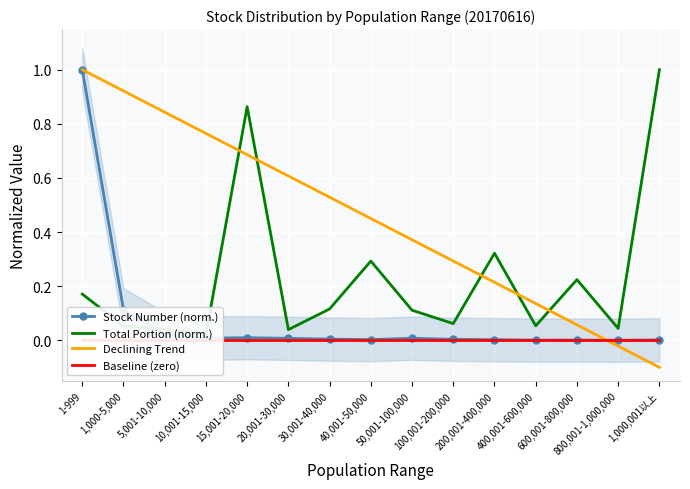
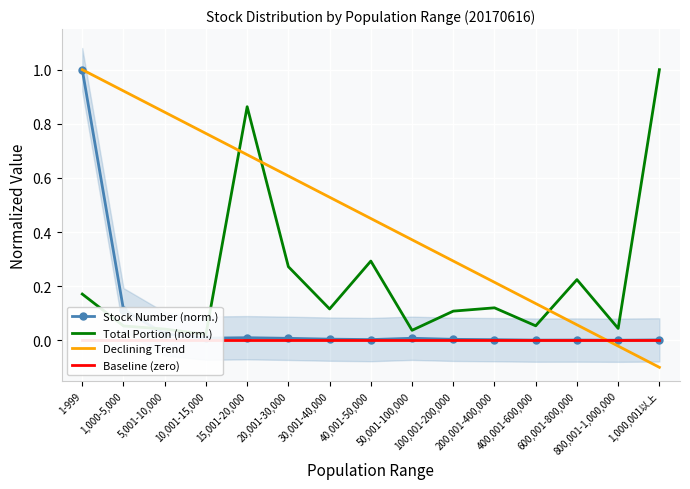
  {
    "Total Portion (norm.)": {
      "1-999": 0.17,
      "15,001-20,000": 0.86,
-     "20,001-30,000": 0.04,
+     "20,001-30,000": 0.27,
      "30,001-40,000": 0.12,
      "40,001-50,000": 0.29,
-     "50,001-100,000": 0.11,
-     "100,001-200,000": 0.06,
-     "200,001-400,000": 0.32,
+     "50,001-100,000": 0.04,
+     "100,001-200,000": 0.11,
+     "200,001-400,000": 0.12,
      "400,001-600,000": 0.05,
      "600,001-800,000": 0.22,
      "800,001-1,000,000": 0.04,
      "1,000,001以上": 1.00
    },
    "Declining Trend": {
      "1,000-5,000": 0.92,
      "5,001-10,000": 0.84,
      "10,001-15,000": 0.76,
      "15,001-20,000": 0.69,
      "20,001-30,000": 0.61,
      "30,001-40,000": 0.53,
      "40,001-50,000": 0.45,
      "50,001-100,000": 0.37,
      "100,001-200,000": 0.29,
      "200,001-400,000": 0.21,
      "400,001-600,000": 0.14,
      "600,001-800,000": 0.06,
      "800,001-1,000,000": -0.02,
      "1,000,001以上": -0.10
    },
    "Baseline (zero)": {
      "15,001-20,000": 0.00
    }
  }
